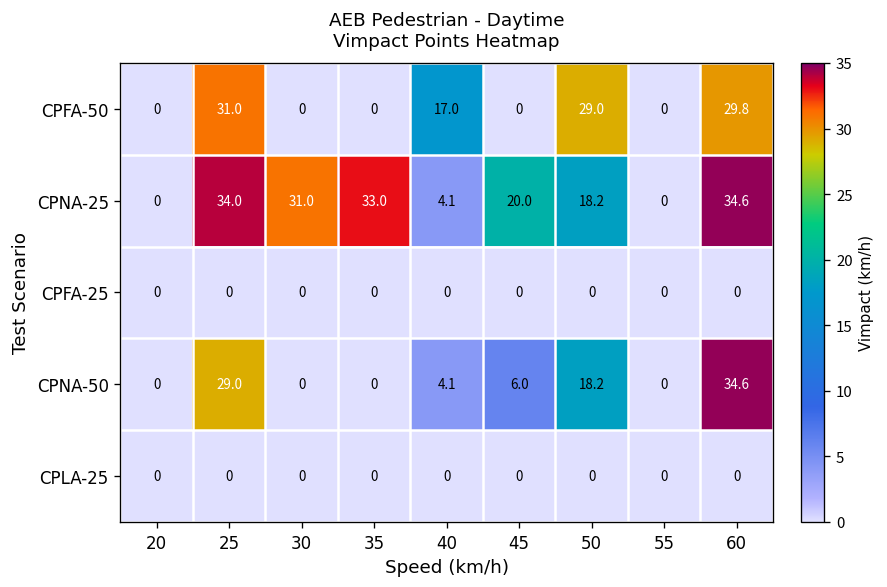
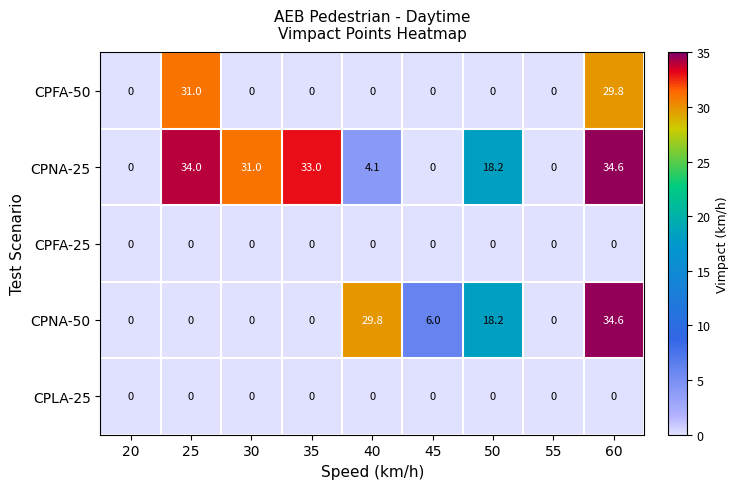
  {
    "CPFA-50": {
      "20": 0,
      "25": 31.0,
      "30": 0,
      "35": 0,
-     "40": 17.0,
+     "40": 0,
      "45": 0,
-     "50": 29.0,
+     "50": 0,
      "55": 0,
      "60": 29.8
    },
    "CPNA-25": {
      "20": 0,
      "25": 34.0,
      "30": 31.0,
      "35": 33.0,
      "40": 4.1,
-     "45": 20.0,
+     "45": 0,
      "50": 18.2,
      "55": 0,
      "60": 34.6
    },
    "CPFA-25": {
      "20": 0,
      "25": 0,
      "30": 0,
      "35": 0,
      "40": 0,
      "45": 0,
      "50": 0,
      "55": 0,
      "60": 0
    },
    "CPNA-50": {
      "20": 0,
-     "25": 29.0,
+     "25": 0,
      "30": 0,
      "35": 0,
-     "40": 4.1,
+     "40": 29.8,
      "45": 6.0,
      "50": 18.2,
      "55": 0,
      "60": 34.6
    },
    "CPLA-25": {
      "20": 0,
      "25": 0,
      "30": 0,
      "35": 0,
      "40": 0,
      "45": 0,
      "50": 0,
      "55": 0,
      "60": 0
    }
  }
